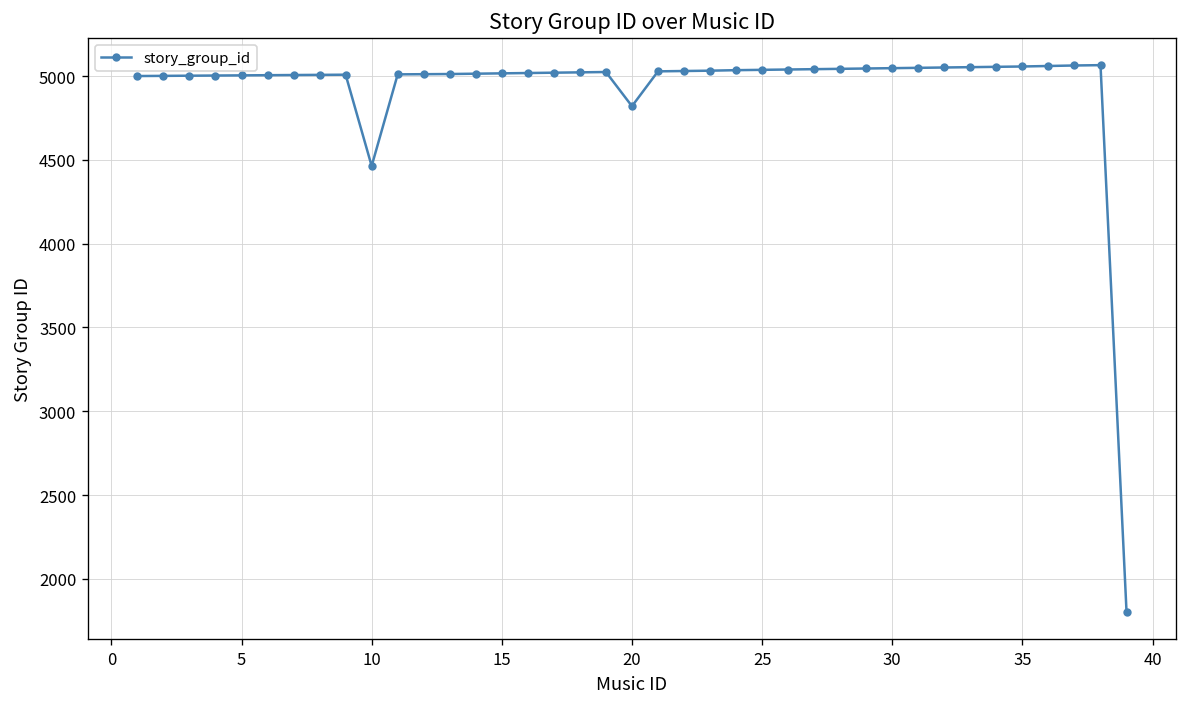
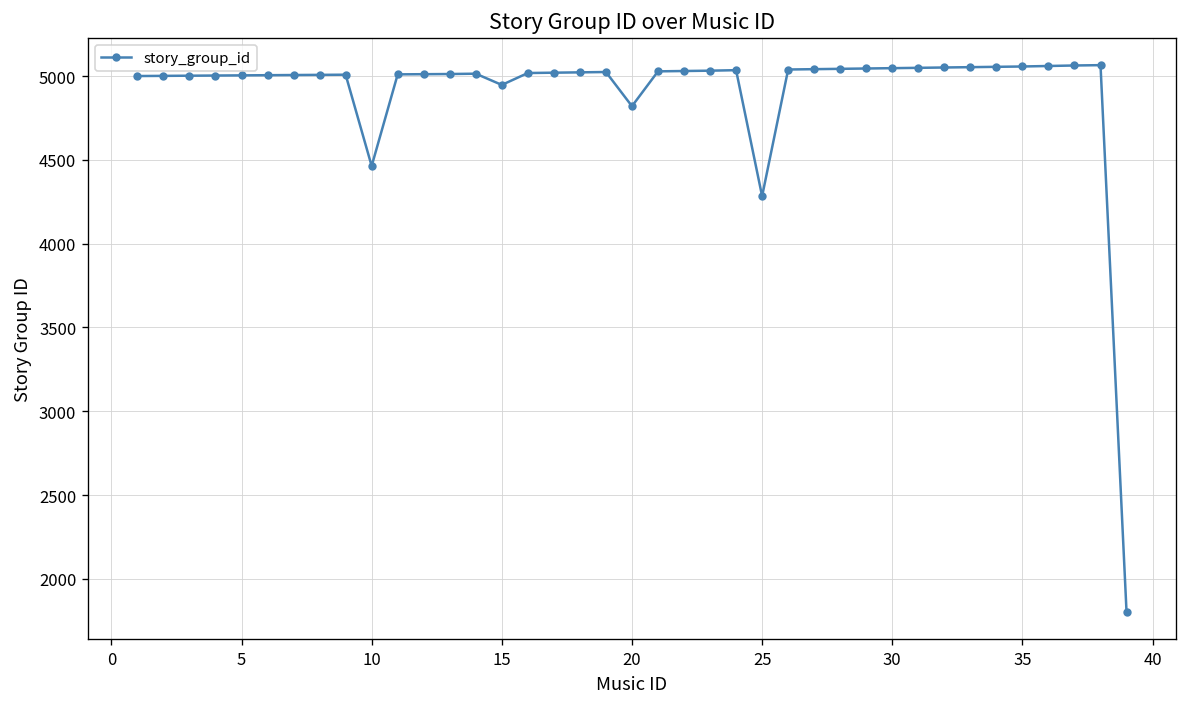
  {
    "5": 5010,
    "10": 4460,
-   "15": 5020,
+   "15": 4950,
    "20": 4820,
-   "25": 5040,
+   "25": 4280,
    "30": 5050,
    "35": 5060
  }
